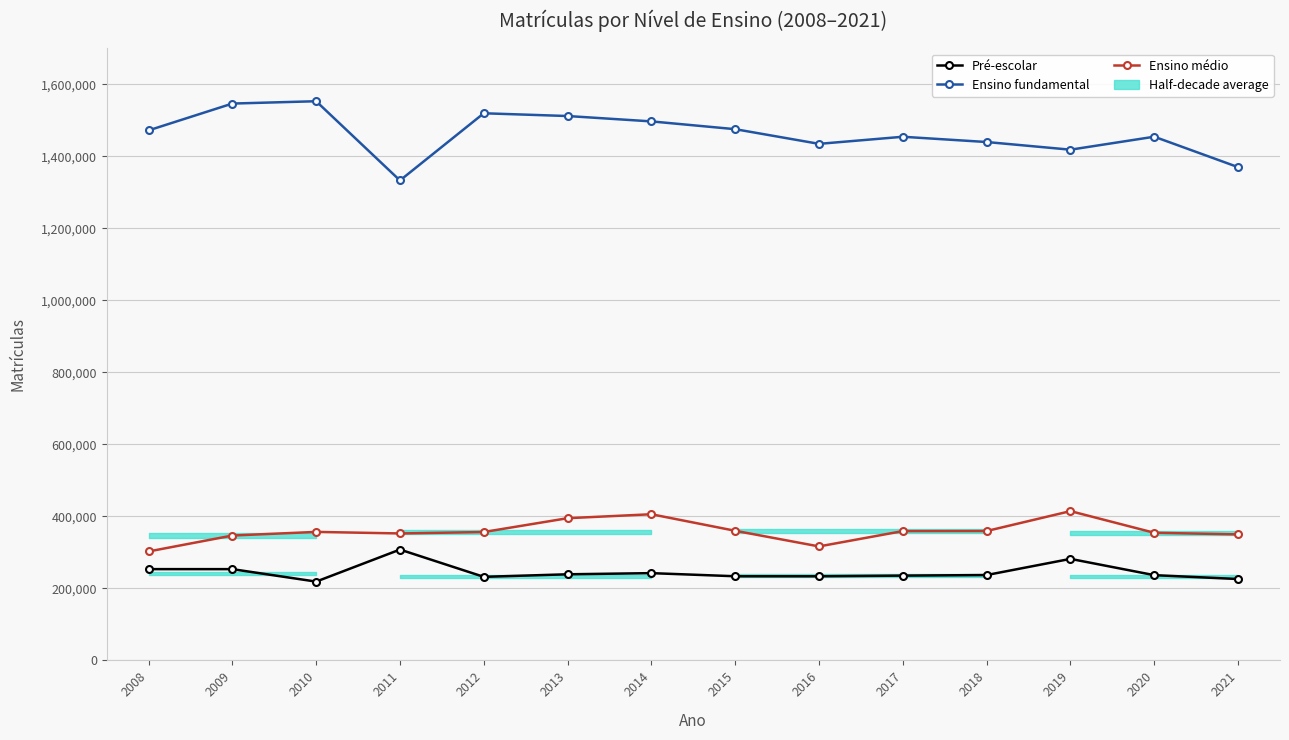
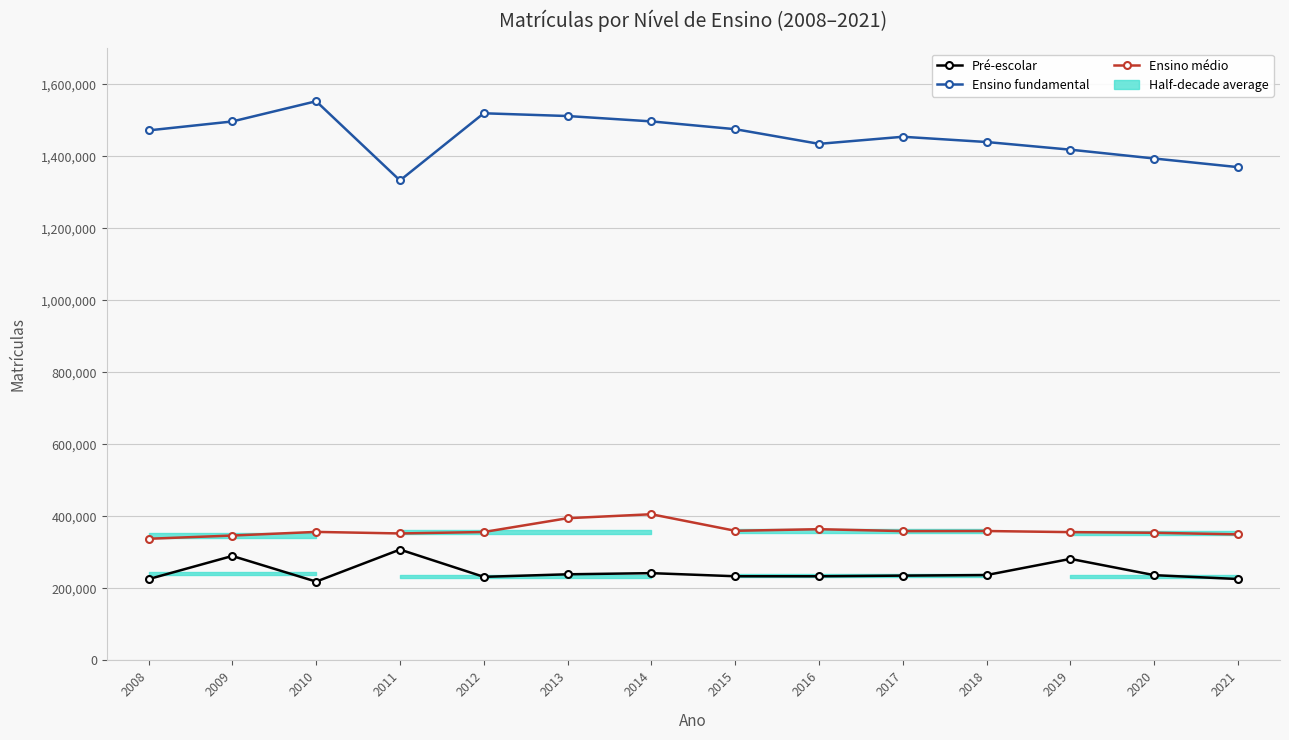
  {
    "Pré-escolar": {
-     "2008": "250,000",
-     "2009": "250,000",
+     "2008": "230,000",
+     "2009": "290,000",
      "2010": "220,000",
      "2011": "310,000",
      "2012": "230,000",
      "2013": "240,000",
      "2014": "240,000",
      "2015": "230,000",
      "2016": "230,000",
      "2017": "240,000",
      "2018": "240,000",
      "2019": "280,000",
      "2020": "240,000",
      "2021": "230,000"
    },
    "Ensino fundamental": {
      "2008": "1,470,000",
-     "2009": "1,550,000",
+     "2009": "1,500,000",
      "2010": "1,550,000",
      "2011": "1,330,000",
      "2012": "1,520,000",
      "2013": "1,510,000",
      "2014": "1,500,000",
      "2015": "1,480,000",
      "2016": "1,430,000",
      "2017": "1,450,000",
      "2018": "1,440,000",
      "2019": "1,420,000",
-     "2020": "1,450,000",
+     "2020": "1,390,000",
      "2021": "1,370,000"
    },
    "Ensino médio": {
-     "2008": "300,000",
+     "2008": "340,000",
      "2009": "350,000",
      "2010": "360,000",
      "2011": "350,000",
      "2012": "360,000",
      "2013": "390,000",
      "2014": "410,000",
      "2015": "360,000",
-     "2016": "320,000",
+     "2016": "360,000",
      "2017": "360,000",
      "2018": "360,000",
-     "2019": "410,000",
+     "2019": "360,000",
      "2020": "350,000",
      "2021": "350,000"
    }
  }
